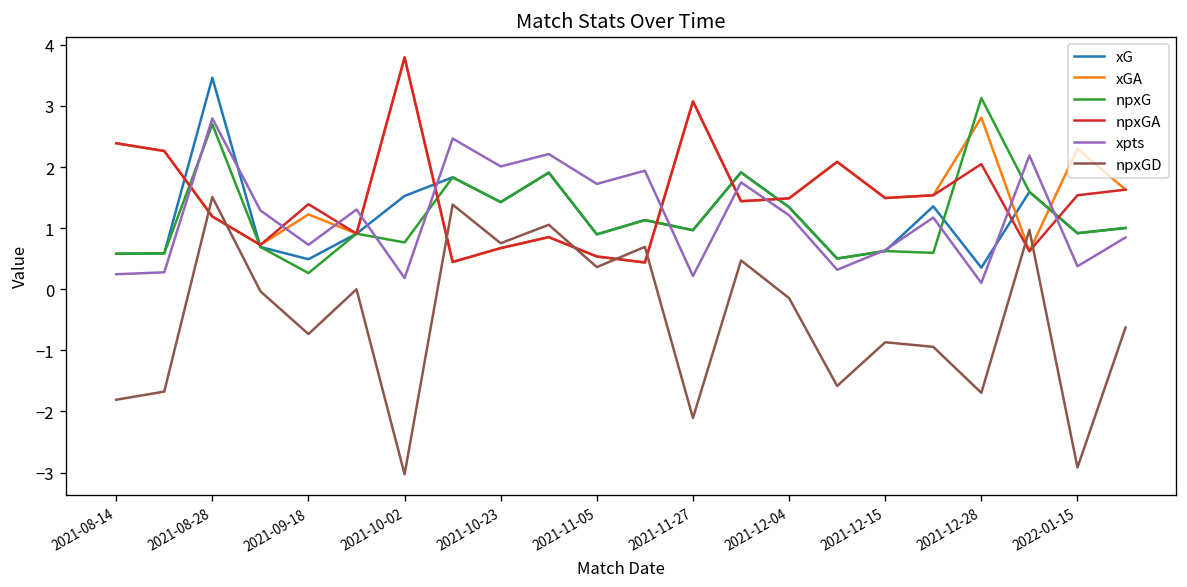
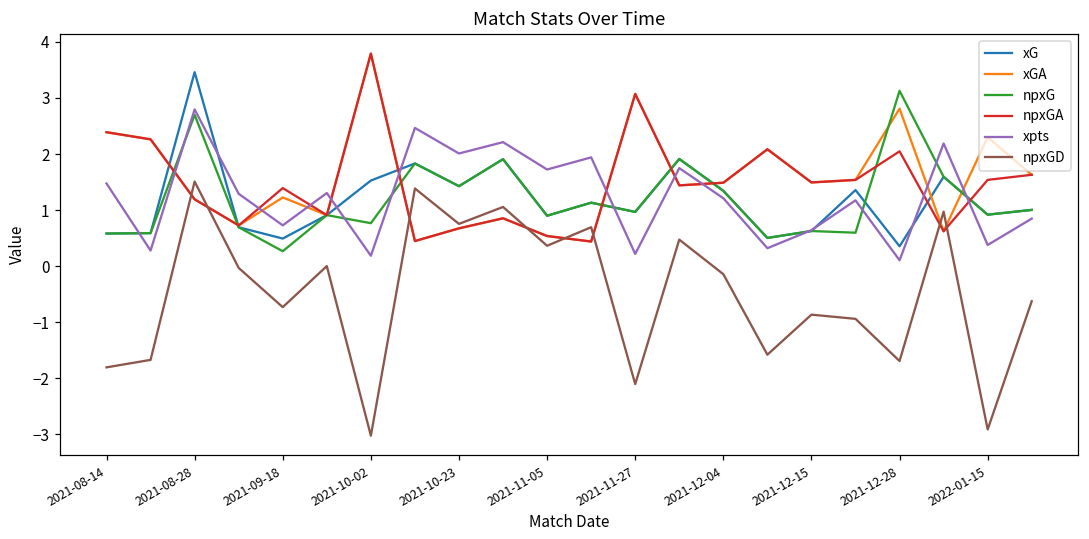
  {
    "xG": {
      "2021-08-28": 3.5,
      "2021-09-18": 0.5,
      "2021-10-02": 1.5,
      "2021-12-28": 0.4
    },
    "xGA": {
      "2021-09-18": 1.2,
      "2021-12-28": 2.8
    },
    "npxG": {
      "2021-08-28": 2.7,
      "2021-09-18": 0.3,
      "2021-10-02": 0.8,
      "2021-12-28": 3.1
    },
    "npxGA": {
      "2021-09-18": 1.4,
      "2021-12-28": 2.0,
      "2022-01-15": 1.5
    },
    "xpts": {
-     "2021-08-14": 0.2,
+     "2021-08-14": 1.5,
      "2021-08-28": 2.8,
      "2021-09-18": 0.7,
      "2021-10-02": 0.2,
      "2021-10-23": 2.0,
      "2021-11-05": 1.7,
      "2021-11-27": 0.2,
      "2021-12-04": 1.2,
      "2021-12-28": 0.1,
      "2022-01-15": 0.4
    },
    "npxGD": {
      "2021-08-14": -1.8,
      "2021-08-28": 1.5,
      "2021-09-18": -0.7,
      "2021-10-02": -3.0,
      "2021-10-23": 0.8,
      "2021-11-05": 0.4,
      "2021-11-27": -2.1,
      "2021-12-04": -0.1,
      "2021-12-15": -0.9,
      "2021-12-28": -1.7,
      "2022-01-15": -2.9
    }
  }
